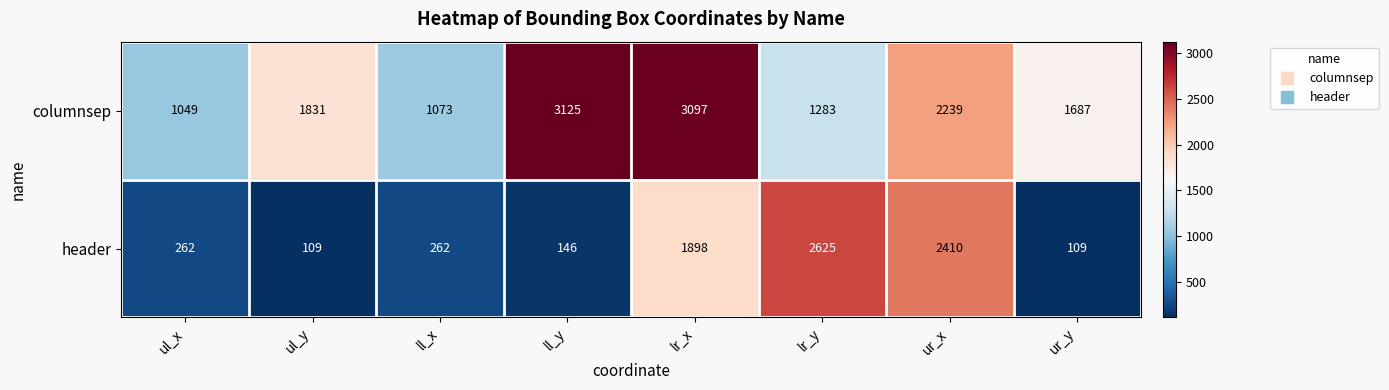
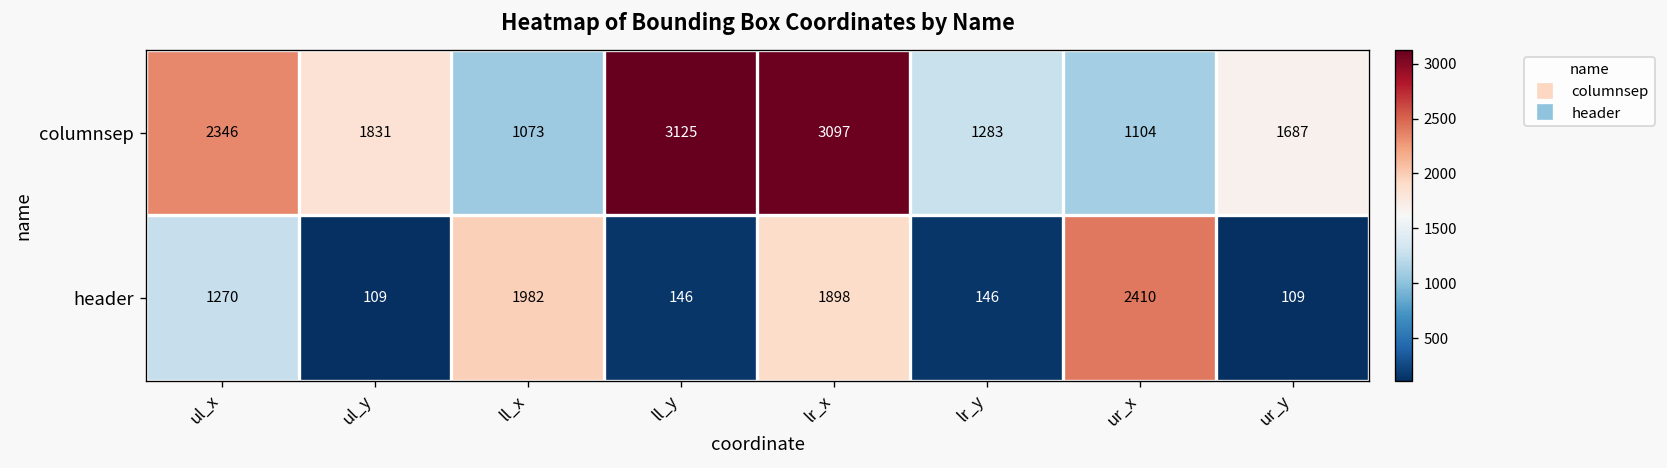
  {
    "columnsep": {
-     "ul_x": 1049,
+     "ul_x": 2346,
      "ul_y": 1831,
      "ll_x": 1073,
      "ll_y": 3125,
      "lr_x": 3097,
      "lr_y": 1283,
-     "ur_x": 2239,
+     "ur_x": 1104,
      "ur_y": 1687
    },
    "header": {
-     "ul_x": 262,
+     "ul_x": 1270,
      "ul_y": 109,
-     "ll_x": 262,
+     "ll_x": 1982,
      "ll_y": 146,
      "lr_x": 1898,
-     "lr_y": 2625,
+     "lr_y": 146,
      "ur_x": 2410,
      "ur_y": 109
    }
  }
